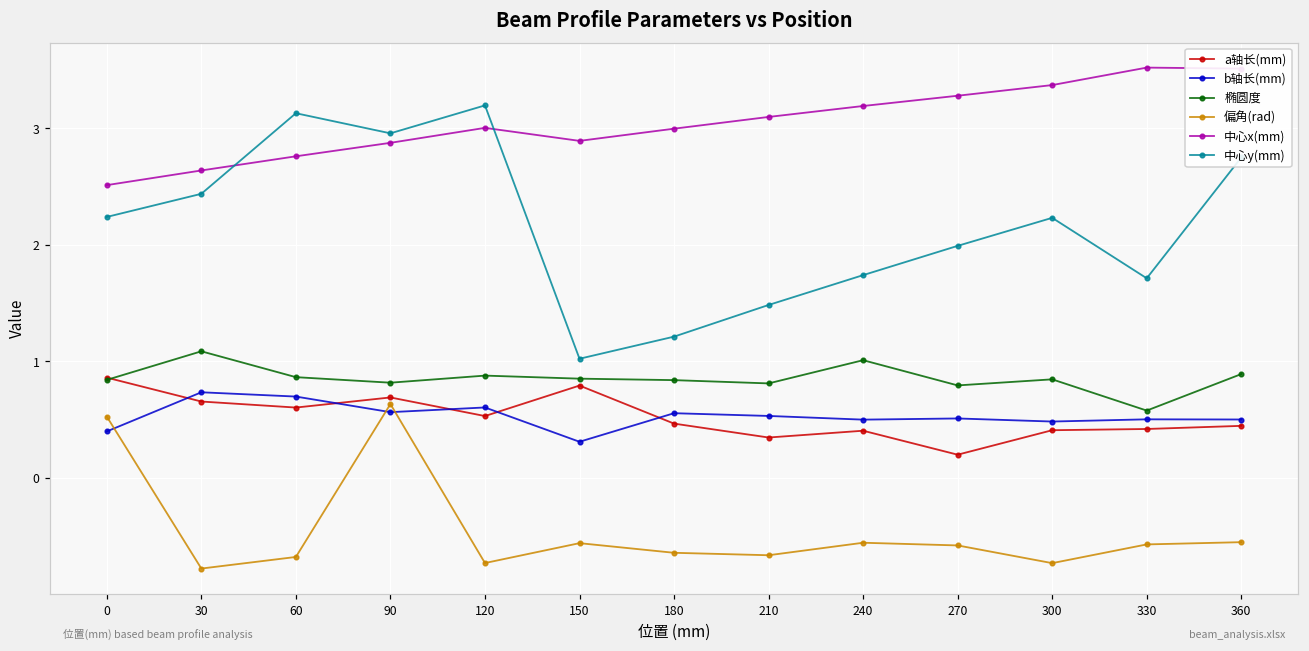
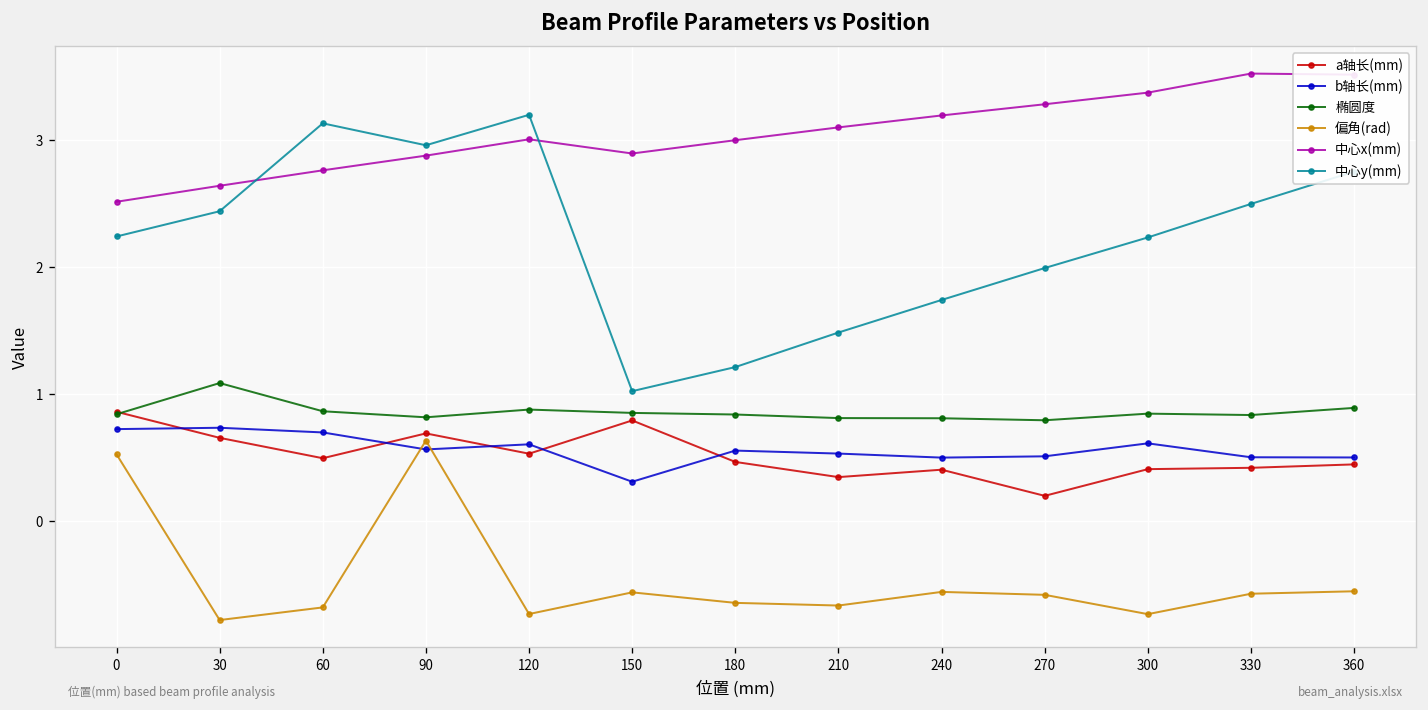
  {
    "a轴长(mm)": {
      "30": 0.66,
-     "60": 0.60,
+     "60": 0.50,
      "90": 0.69,
      "120": 0.53,
      "150": 0.79,
      "180": 0.47,
      "210": 0.35,
      "240": 0.41,
      "270": 0.20,
      "300": 0.41,
      "330": 0.42,
      "360": 0.45
    },
    "b轴长(mm)": {
-     "0": 0.40,
+     "0": 0.72,
      "30": 0.74,
      "60": 0.70,
      "90": 0.56,
      "120": 0.60,
      "150": 0.31,
      "180": 0.56,
      "210": 0.53,
      "240": 0.50,
      "270": 0.51,
-     "300": 0.48,
+     "300": 0.61,
      "330": 0.50,
      "360": 0.50
    },
    "椭圆度": {
      "30": 1.09,
      "60": 0.86,
      "90": 0.82,
      "120": 0.88,
      "150": 0.85,
      "180": 0.84,
      "210": 0.81,
-     "240": 1.01,
+     "240": 0.81,
      "270": 0.79,
      "300": 0.85,
-     "330": 0.58,
+     "330": 0.84,
      "360": 0.89
    },
    "偏角(rad)": {
      "0": 0.53,
      "30": -0.78,
      "60": -0.68,
      "90": 0.63,
      "120": -0.73,
      "150": -0.56,
      "180": -0.64,
      "210": -0.66,
      "240": -0.56,
      "270": -0.58,
      "300": -0.73,
      "330": -0.57,
      "360": -0.55
    },
    "中心x(mm)": {
      "0": 2.51,
      "30": 2.64,
      "60": 2.76,
      "90": 2.88,
      "120": 3.00,
      "150": 2.89,
      "180": 3.00,
      "210": 3.10,
      "240": 3.19,
      "270": 3.28,
      "300": 3.37,
      "330": 3.52
    },
    "中心y(mm)": {
      "0": 2.24,
      "30": 2.44,
      "60": 3.13,
      "90": 2.96,
      "120": 3.20,
      "150": 1.02,
      "180": 1.21,
      "210": 1.48,
      "240": 1.74,
      "270": 1.99,
      "300": 2.23,
-     "330": 1.71
+     "330": 2.50
    }
  }
